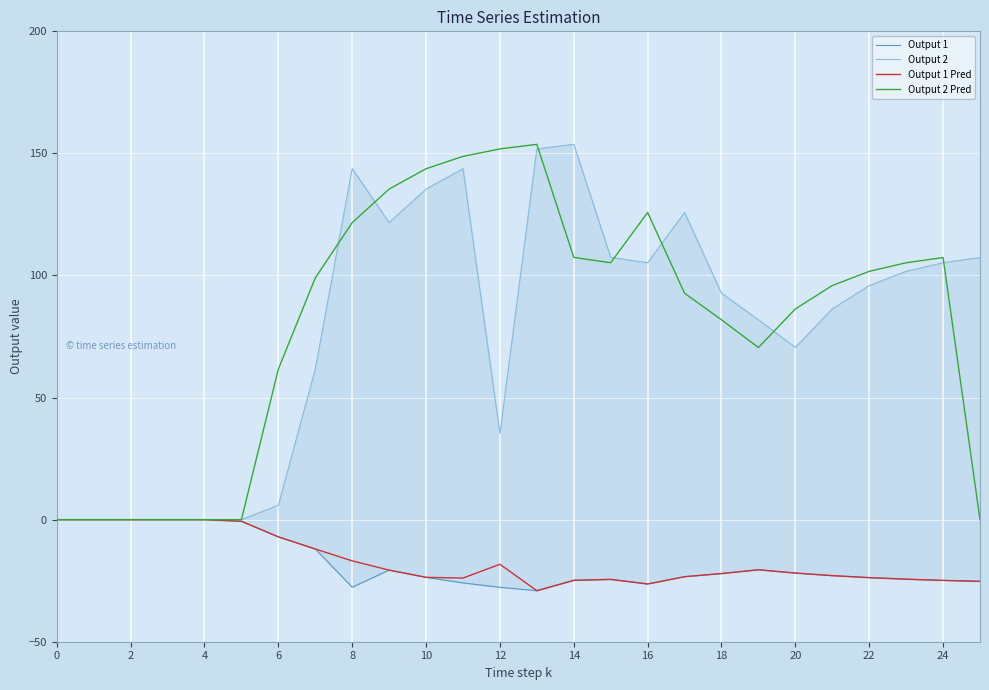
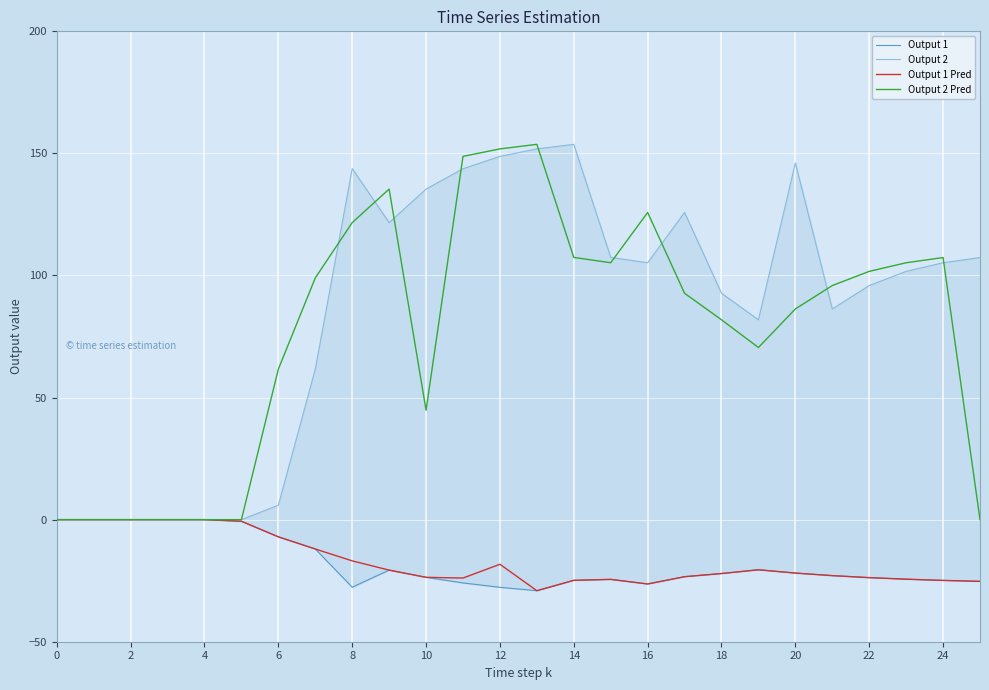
  {
    "Output 1": {
      "8": -28,
      "12": -28
    },
    "Output 2": {
      "6": 6,
      "8": 144,
      "10": 135,
-     "12": 35,
+     "12": 149,
      "14": 154,
      "16": 105,
      "18": 93,
-     "20": 70,
+     "20": 146,
      "22": 96,
      "24": 105
    },
    "Output 1 Pred": {
      "8": -17,
      "12": -18
    },
    "Output 2 Pred": {
      "6": 62,
      "8": 122,
-     "10": 144,
+     "10": 45,
      "12": 152,
      "14": 107,
      "16": 126,
      "18": 82,
      "20": 86,
      "22": 102,
      "24": 107
    }
  }
